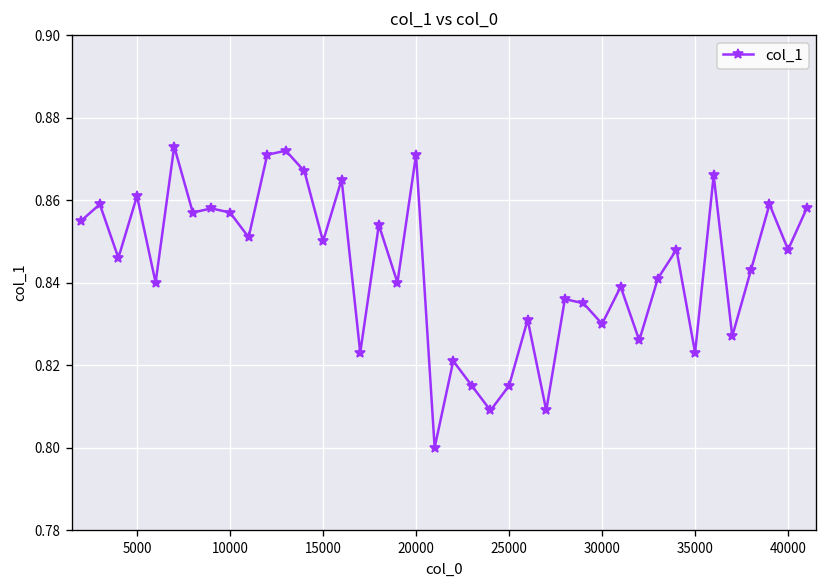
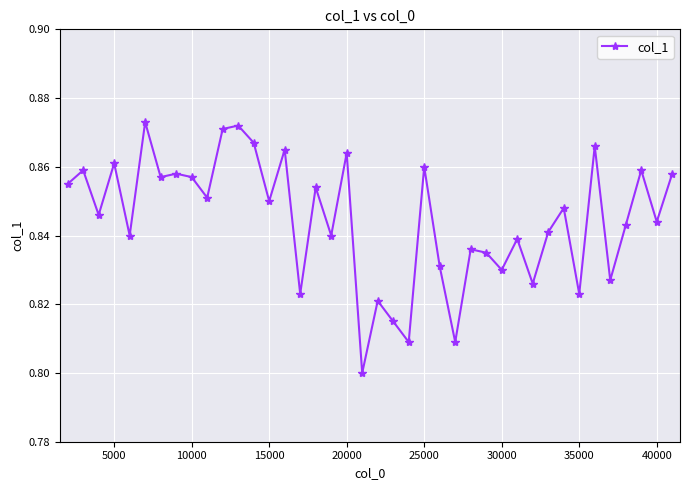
  {
    "5000": 0.861,
    "10000": 0.857,
    "15000": 0.850,
-   "20000": 0.871,
-   "25000": 0.815,
+   "20000": 0.864,
+   "25000": 0.860,
    "30000": 0.830,
    "35000": 0.823,
-   "40000": 0.848
+   "40000": 0.844
  }
